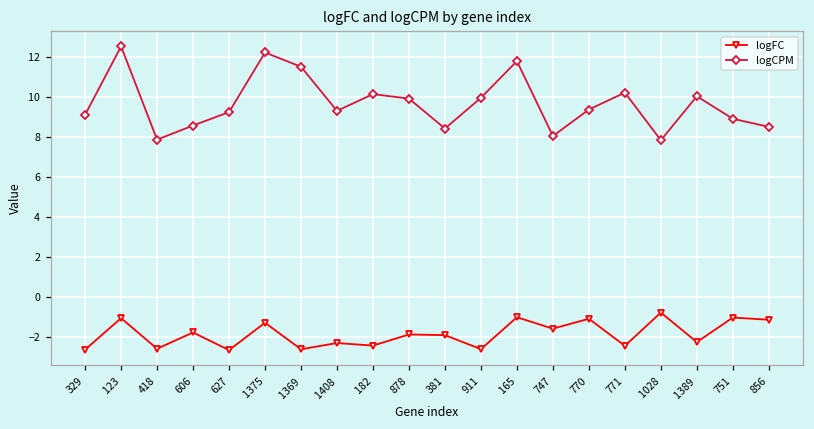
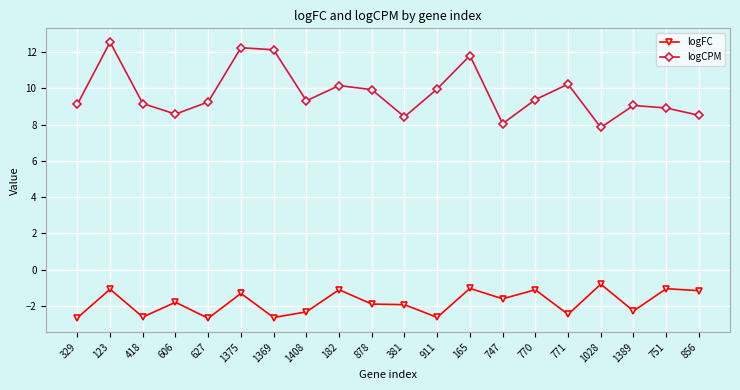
  {
    "logFC": {
      "329": -2.6,
      "123": -1.1,
      "418": -2.6,
      "606": -1.8,
      "627": -2.7,
      "1375": -1.3,
      "1369": -2.6,
      "1408": -2.3,
-     "182": -2.4,
+     "182": -1.1,
      "878": -1.9,
      "381": -1.9,
      "911": -2.6,
      "165": -1.0,
      "747": -1.6,
      "770": -1.1,
      "771": -2.5,
      "1028": -0.8,
      "1389": -2.3,
      "751": -1.0,
      "856": -1.1
    },
    "logCPM": {
      "329": 9.1,
      "123": 12.5,
-     "418": 7.9,
+     "418": 9.2,
      "606": 8.6,
      "627": 9.2,
      "1375": 12.2,
-     "1369": 11.5,
+     "1369": 12.1,
      "1408": 9.3,
      "182": 10.1,
      "878": 9.9,
      "381": 8.4,
      "911": 10.0,
      "165": 11.8,
      "747": 8.0,
      "770": 9.4,
      "771": 10.2,
      "1028": 7.8,
-     "1389": 10.0,
+     "1389": 9.0,
      "751": 8.9,
      "856": 8.5
    }
  }
